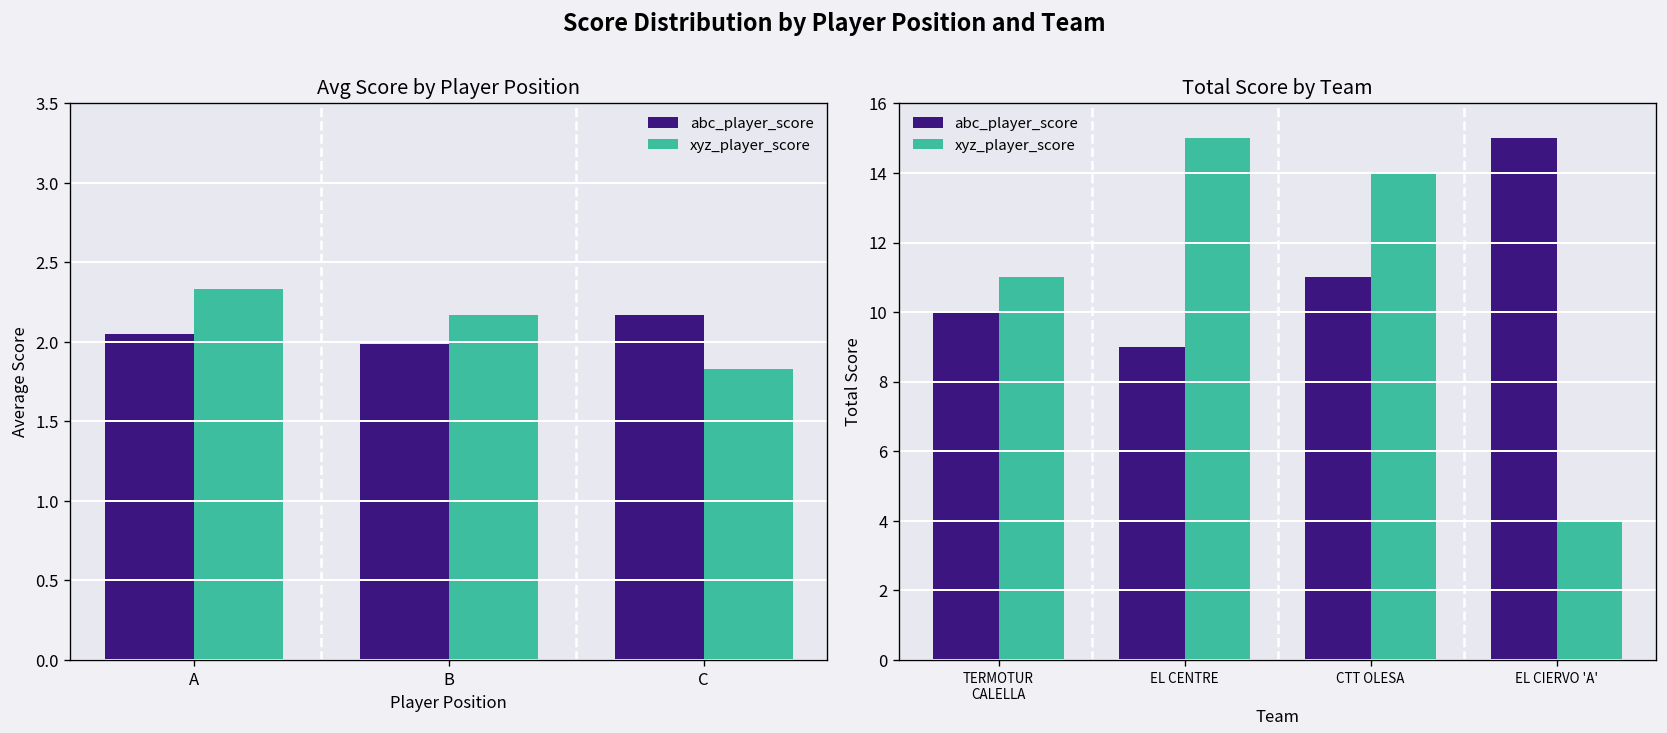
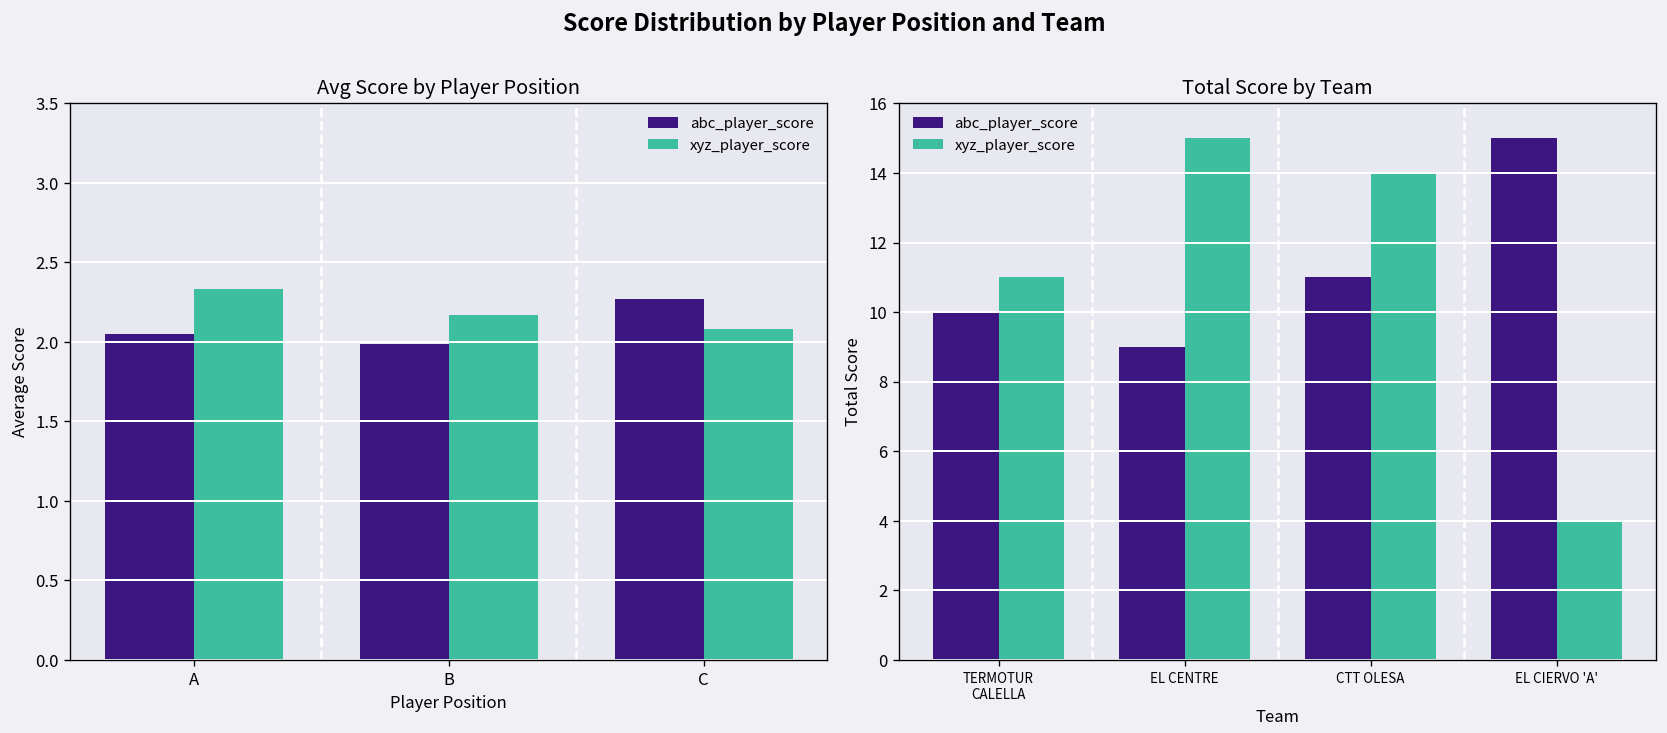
  {
    "Avg Score by Player Position": {
      "abc_player_score": {
        "A": 2.05,
        "B": 1.99,
-       "C": 2.17
+       "C": 2.27
      },
      "xyz_player_score": {
        "A": 2.33,
        "B": 2.17,
-       "C": 1.83
+       "C": 2.08
      }
    },
    "Total Score by Team": {
      "abc_player_score": {
        "TERMOTUR CALELLA": 10.0,
        "EL CENTRE": 9.0,
        "CTT OLESA": 11.0,
        "EL CIERVO 'A'": 15.0
      },
      "xyz_player_score": {
        "TERMOTUR CALELLA": 11.0,
        "EL CENTRE": 15.0,
        "CTT OLESA": 14.0,
        "EL CIERVO 'A'": 4.0
      }
    }
  }
